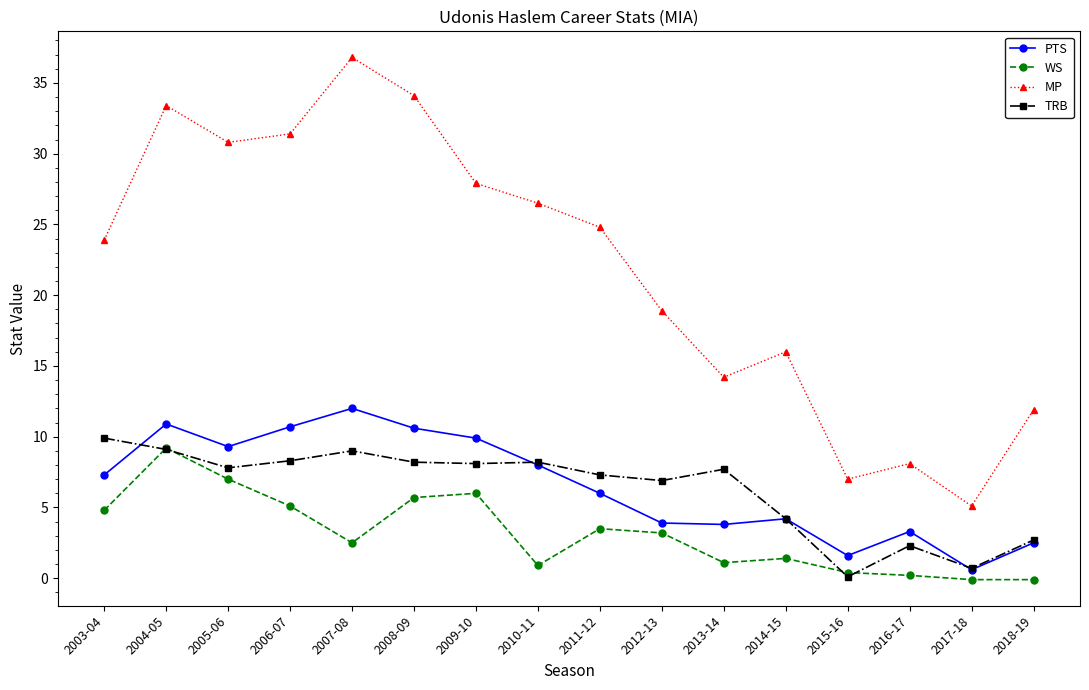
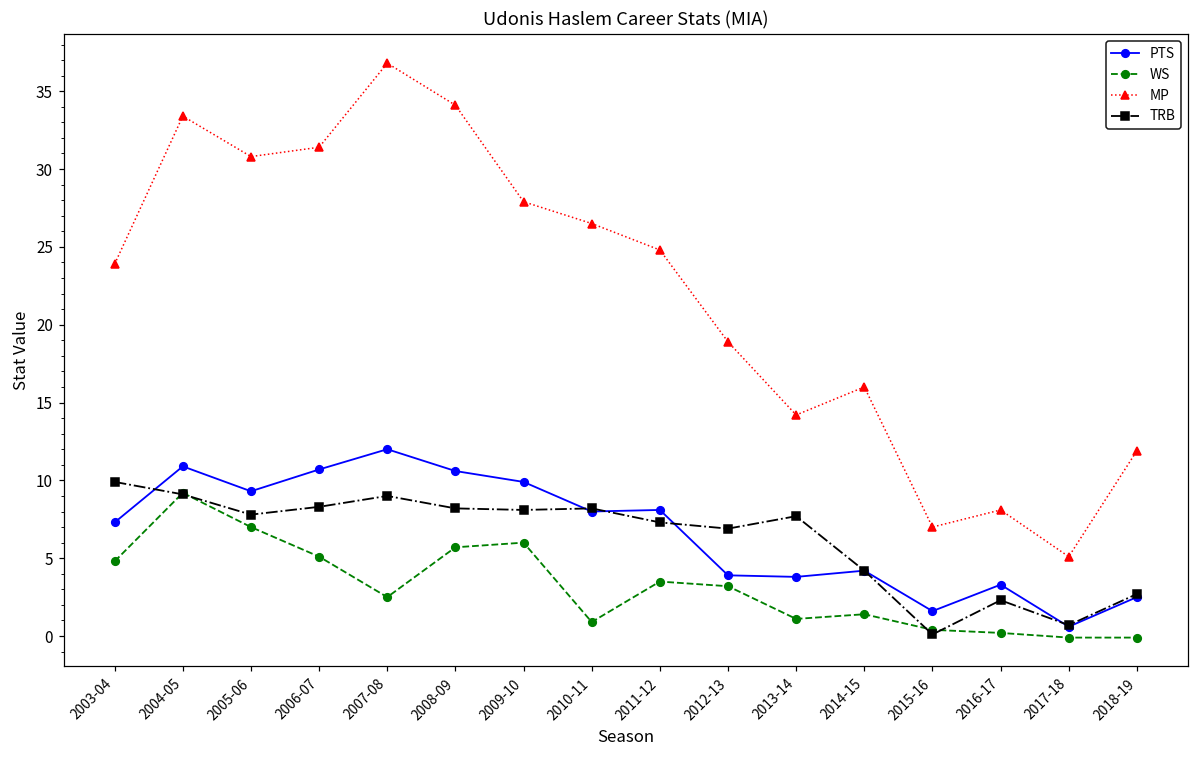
  {
    "PTS": {
      "2003-04": 7.3,
      "2004-05": 10.9,
      "2005-06": 9.3,
      "2006-07": 10.7,
      "2007-08": 12.0,
      "2008-09": 10.6,
      "2009-10": 9.9,
      "2010-11": 8.0,
-     "2011-12": 6.0,
+     "2011-12": 8.1,
      "2012-13": 3.9,
      "2013-14": 3.8,
      "2015-16": 1.6,
      "2016-17": 3.3,
      "2018-19": 2.5
    },
    "WS": {
      "2003-04": 4.8,
      "2005-06": 7.0,
      "2006-07": 5.1,
      "2007-08": 2.5,
      "2008-09": 5.7,
      "2009-10": 6.0,
      "2010-11": 0.9,
      "2011-12": 3.5,
      "2012-13": 3.2,
      "2013-14": 1.1,
      "2014-15": 1.4,
      "2015-16": 0.4,
      "2016-17": 0.2,
      "2017-18": -0.1,
      "2018-19": -0.1
    },
    "MP": {
      "2003-04": 23.9,
      "2004-05": 33.4,
      "2005-06": 30.8,
      "2006-07": 31.4,
      "2007-08": 36.8,
      "2008-09": 34.1,
      "2009-10": 27.9,
      "2010-11": 26.5,
      "2011-12": 24.8,
      "2012-13": 18.9,
      "2013-14": 14.2,
      "2014-15": 16.0,
      "2015-16": 7.0,
      "2016-17": 8.1,
      "2017-18": 5.1,
      "2018-19": 11.9
    },
    "TRB": {
      "2003-04": 9.9,
      "2005-06": 7.8,
      "2006-07": 8.3,
      "2007-08": 9.0,
      "2008-09": 8.2,
      "2009-10": 8.1,
      "2010-11": 8.2,
      "2011-12": 7.3,
      "2012-13": 6.9,
      "2013-14": 7.7,
      "2015-16": 0.1,
      "2016-17": 2.3,
      "2018-19": 2.7
    }
  }
